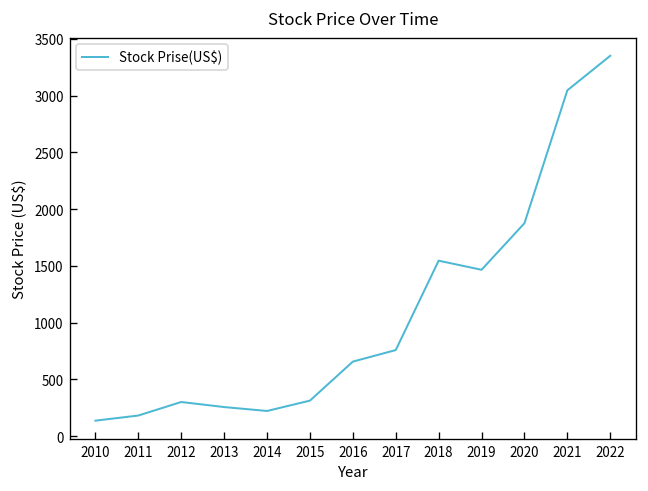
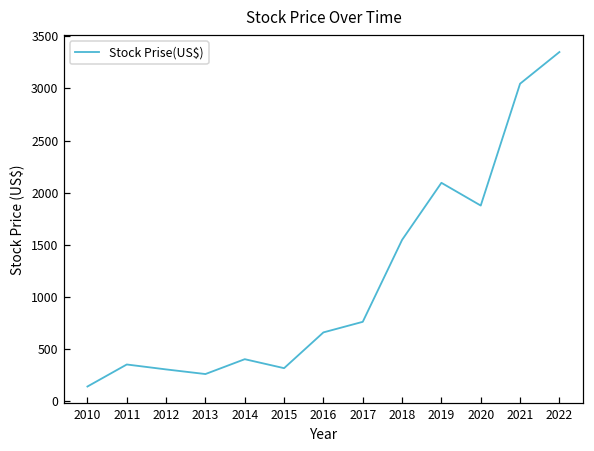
  {
    "2010": 100,
-   "2011": 200,
+   "2011": 300,
    "2012": 300,
    "2013": 300,
-   "2014": 200,
+   "2014": 400,
    "2015": 300,
    "2016": 700,
    "2017": 800,
    "2018": 1500,
-   "2019": 1500,
+   "2019": 2100,
    "2020": 1900,
    "2021": 3000,
    "2022": 3400
  }
